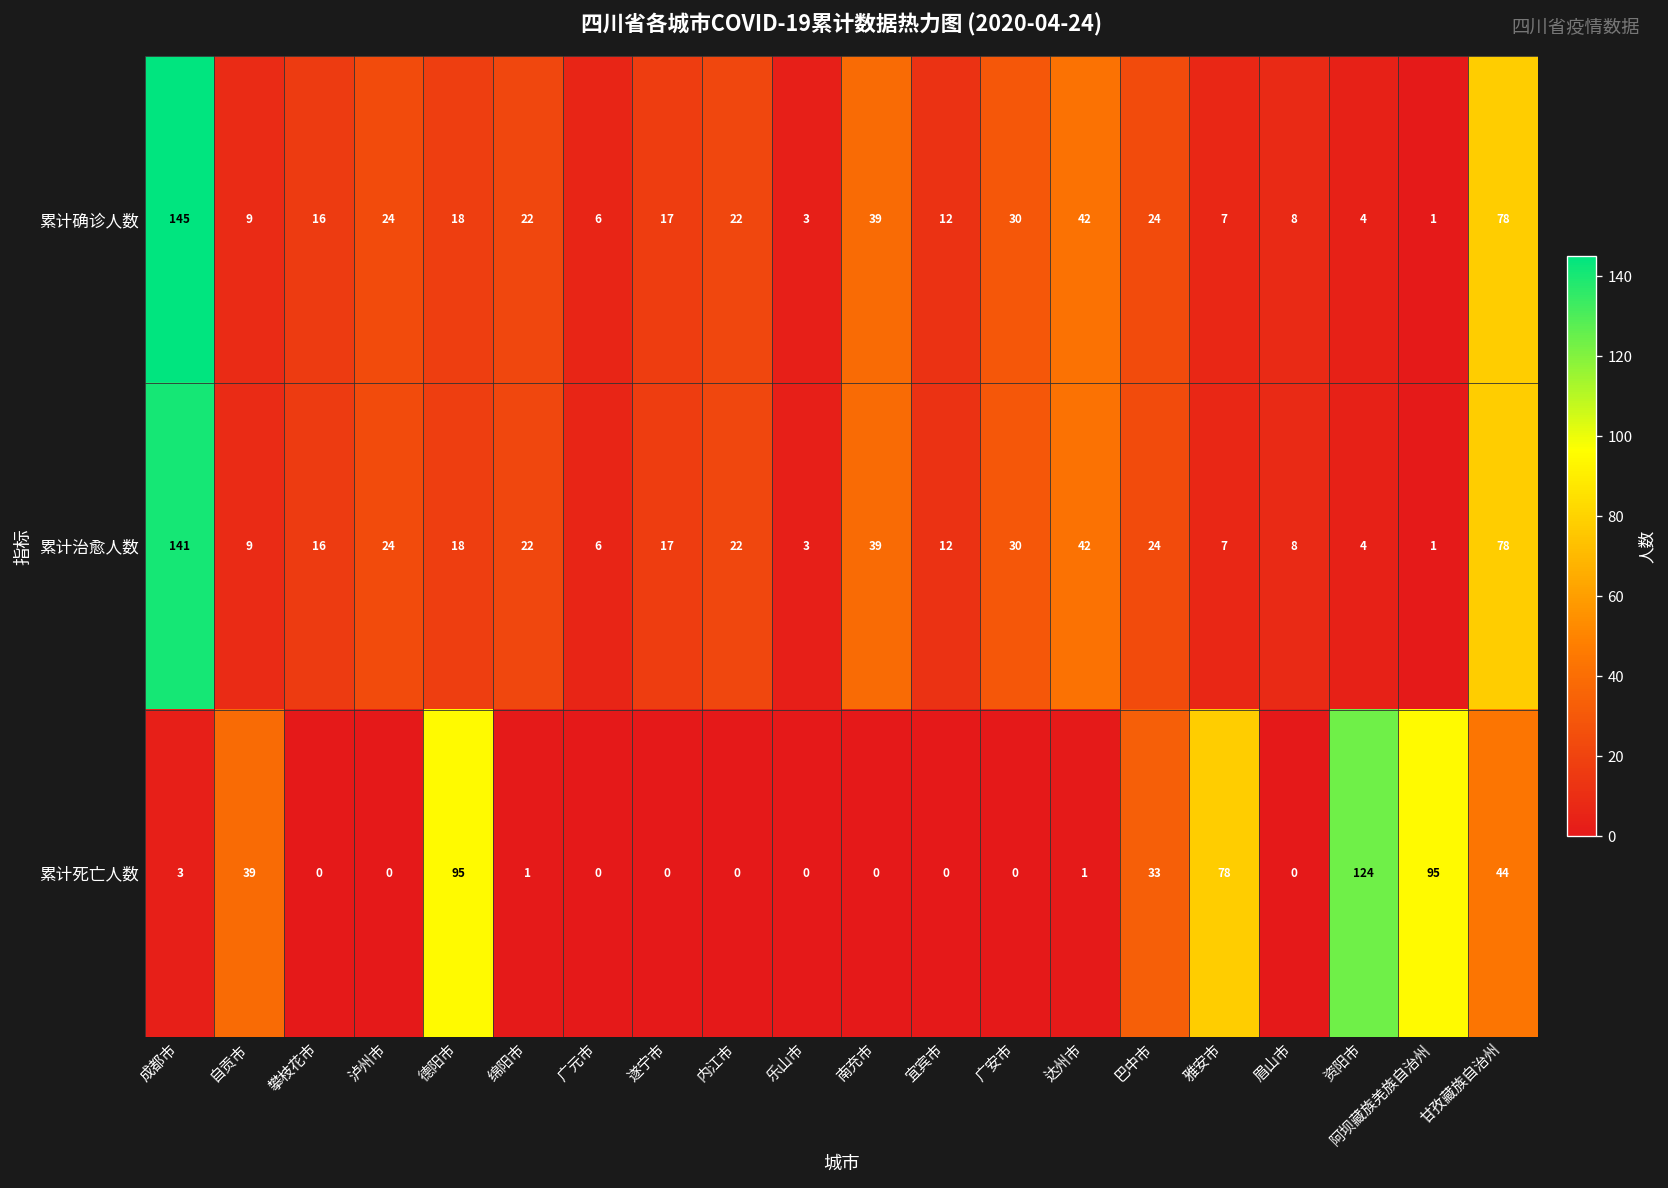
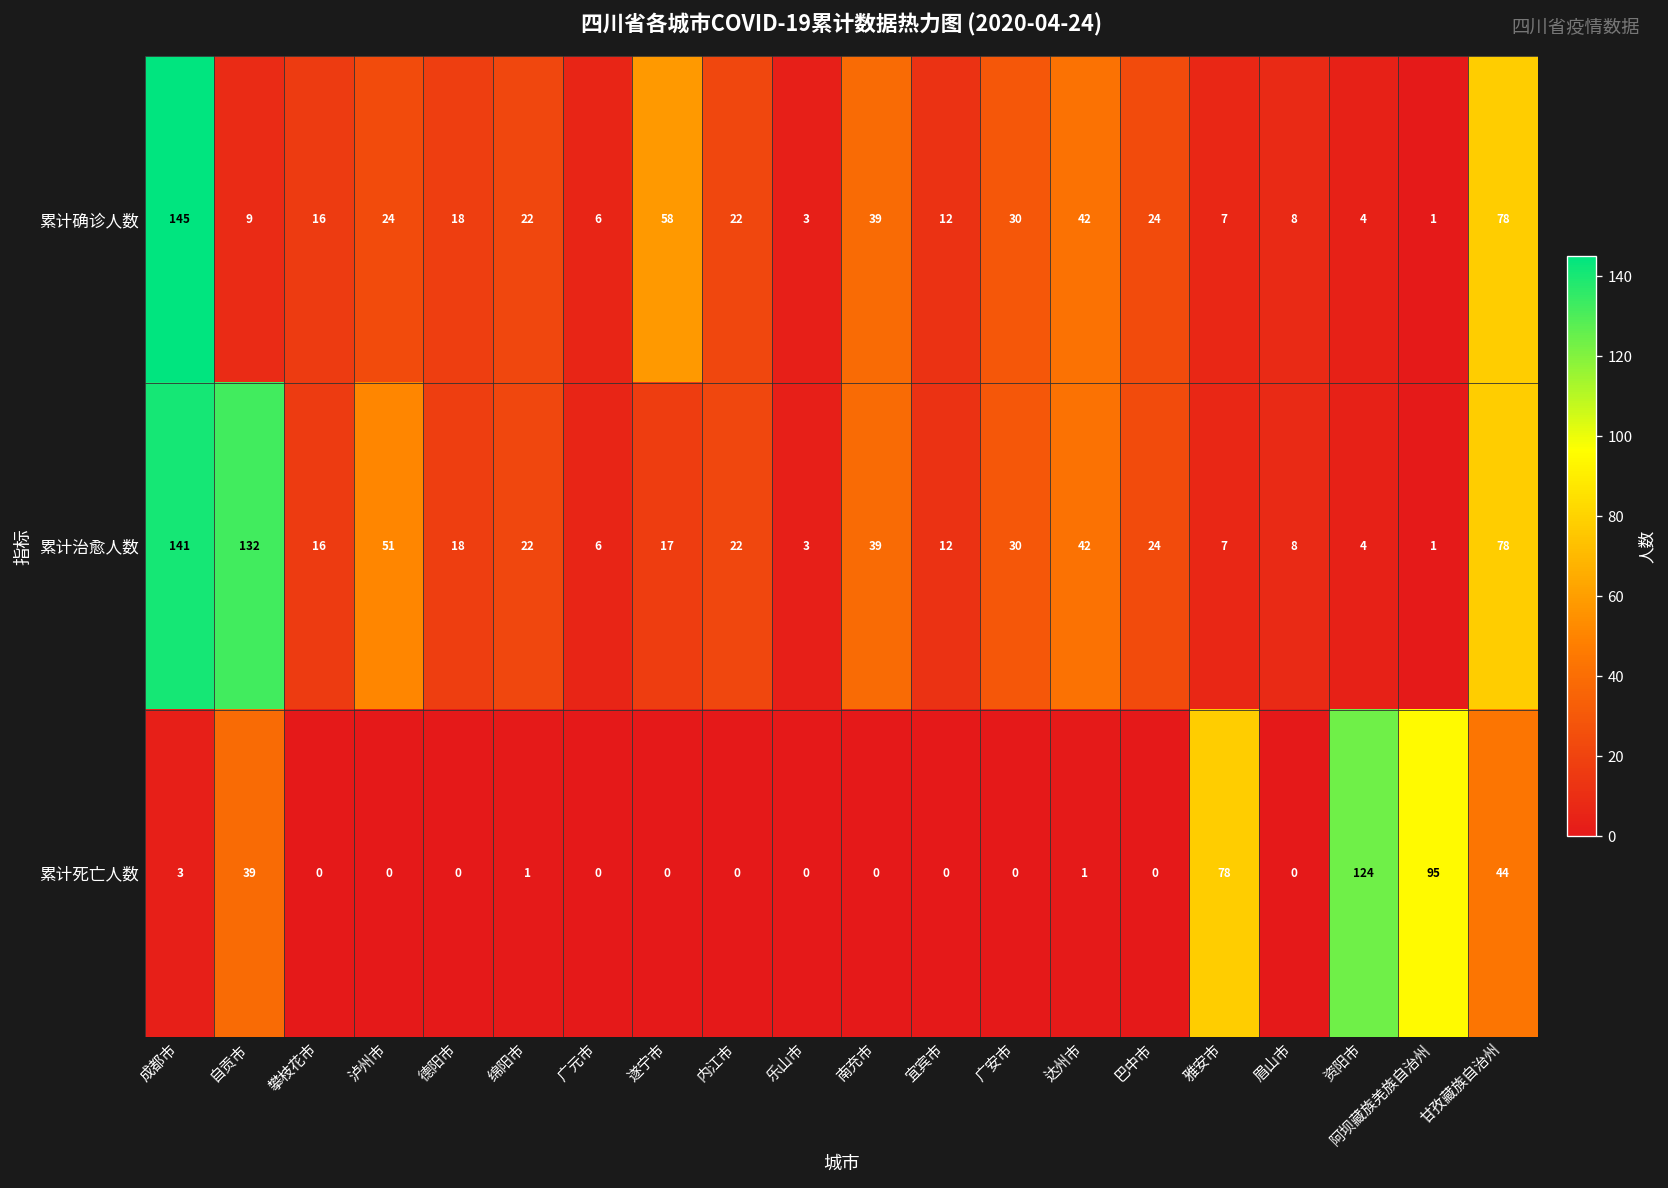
  {
    "累计确诊人数": {
      "成都市": 145,
      "自贡市": 9,
      "攀枝花市": 16,
      "泸州市": 24,
      "德阳市": 18,
      "绵阳市": 22,
      "广元市": 6,
-     "遂宁市": 17,
+     "遂宁市": 58,
      "内江市": 22,
      "乐山市": 3,
      "南充市": 39,
      "宜宾市": 12,
      "广安市": 30,
      "达州市": 42,
      "巴中市": 24,
      "雅安市": 7,
      "眉山市": 8,
      "资阳市": 4,
      "阿坝藏族羌族自治州": 1,
      "甘孜藏族自治州": 78
    },
    "累计治愈人数": {
      "成都市": 141,
-     "自贡市": 9,
+     "自贡市": 132,
      "攀枝花市": 16,
-     "泸州市": 24,
+     "泸州市": 51,
      "德阳市": 18,
      "绵阳市": 22,
      "广元市": 6,
      "遂宁市": 17,
      "内江市": 22,
      "乐山市": 3,
      "南充市": 39,
      "宜宾市": 12,
      "广安市": 30,
      "达州市": 42,
      "巴中市": 24,
      "雅安市": 7,
      "眉山市": 8,
      "资阳市": 4,
      "阿坝藏族羌族自治州": 1,
      "甘孜藏族自治州": 78
    },
    "累计死亡人数": {
      "成都市": 3,
      "自贡市": 39,
      "攀枝花市": 0,
      "泸州市": 0,
-     "德阳市": 95,
+     "德阳市": 0,
      "绵阳市": 1,
      "广元市": 0,
      "遂宁市": 0,
      "内江市": 0,
      "乐山市": 0,
      "南充市": 0,
      "宜宾市": 0,
      "广安市": 0,
      "达州市": 1,
-     "巴中市": 33,
+     "巴中市": 0,
      "雅安市": 78,
      "眉山市": 0,
      "资阳市": 124,
      "阿坝藏族羌族自治州": 95,
      "甘孜藏族自治州": 44
    }
  }
